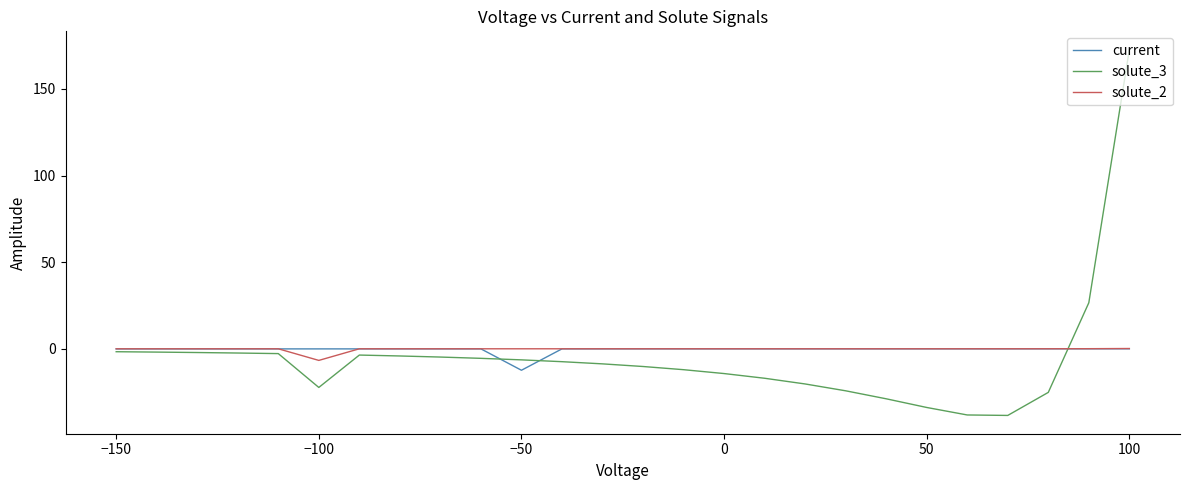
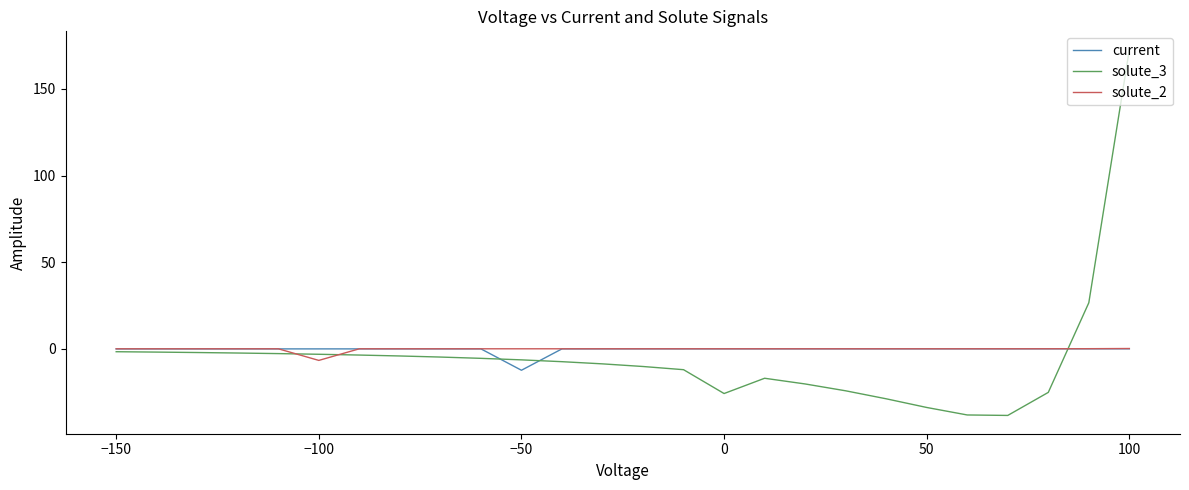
  {
    "current": {
      "−100": 0,
      "−50": -12
    },
    "solute_3": {
      "−150": -2,
-     "−100": -22,
+     "−100": -3,
      "−50": -6,
-     "0": -14,
+     "0": -26,
      "50": -34
    },
    "solute_2": {
      "−100": -7,
      "−50": 0
    }
  }
